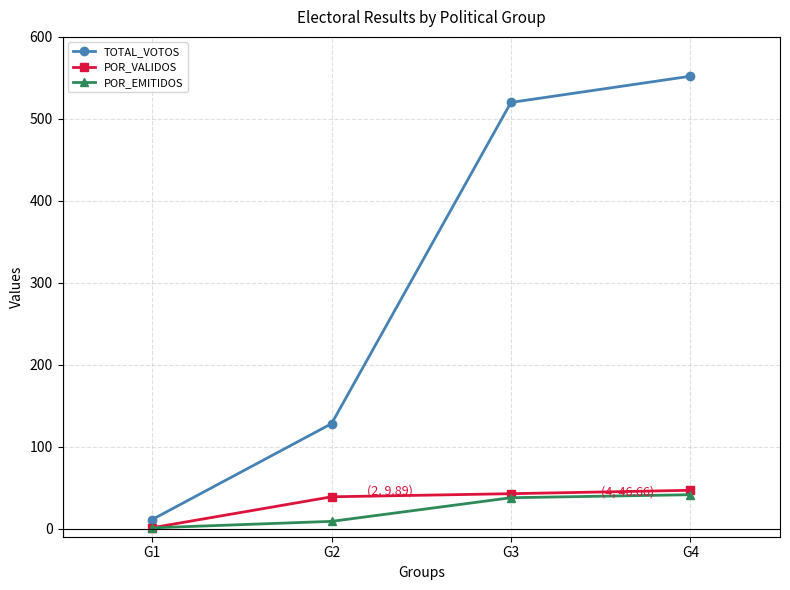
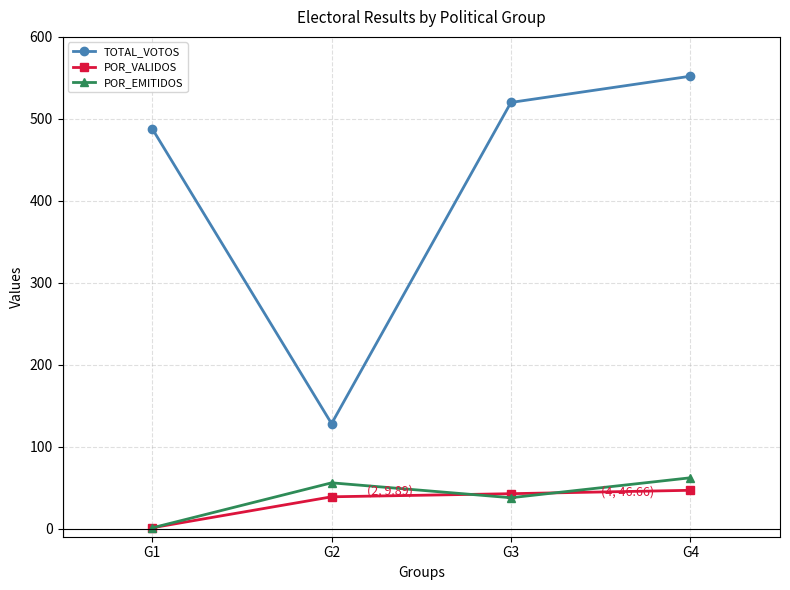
  {
    "TOTAL_VOTOS": {
-     "G1": 10,
+     "G1": 490,
      "G2": 130,
      "G3": 520,
      "G4": 550
    },
    "POR_VALIDOS": {
      "G2": 40,
      "G3": 40,
      "G4": 50
    },
    "POR_EMITIDOS": {
-     "G2": 10,
+     "G2": 60,
      "G3": 40,
-     "G4": 40
+     "G4": 60
    }
  }
